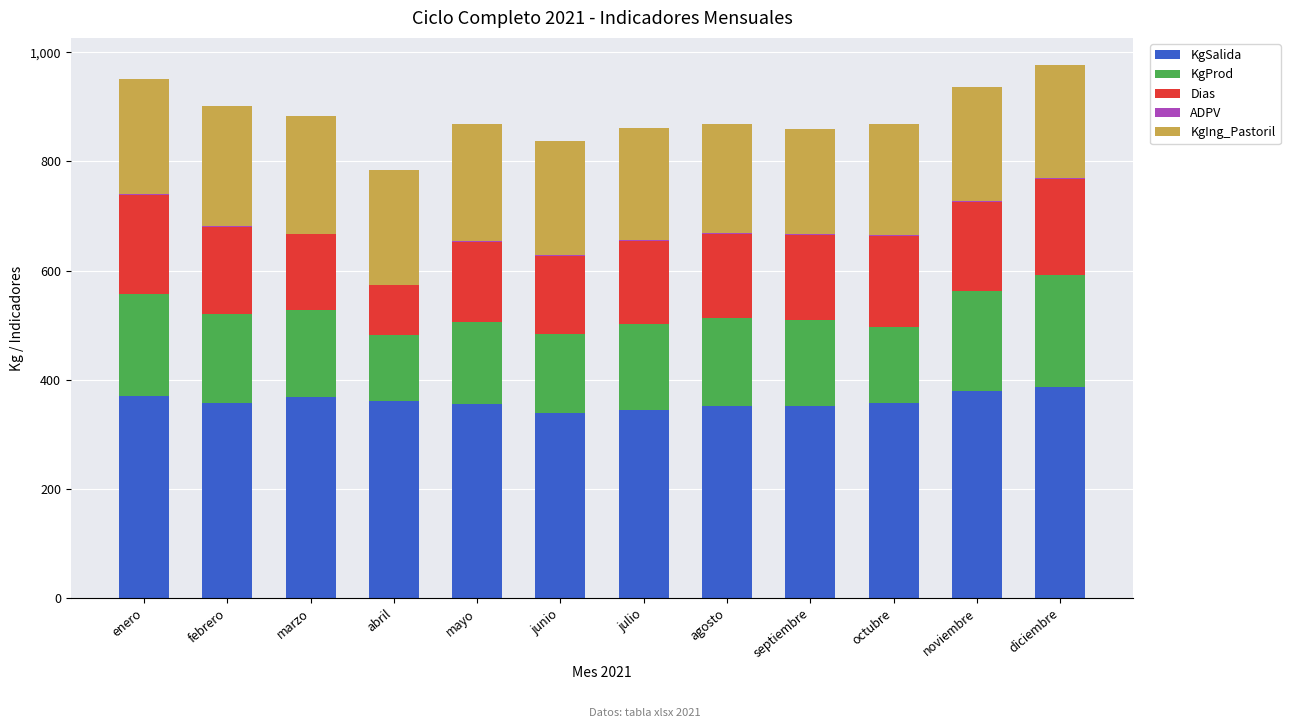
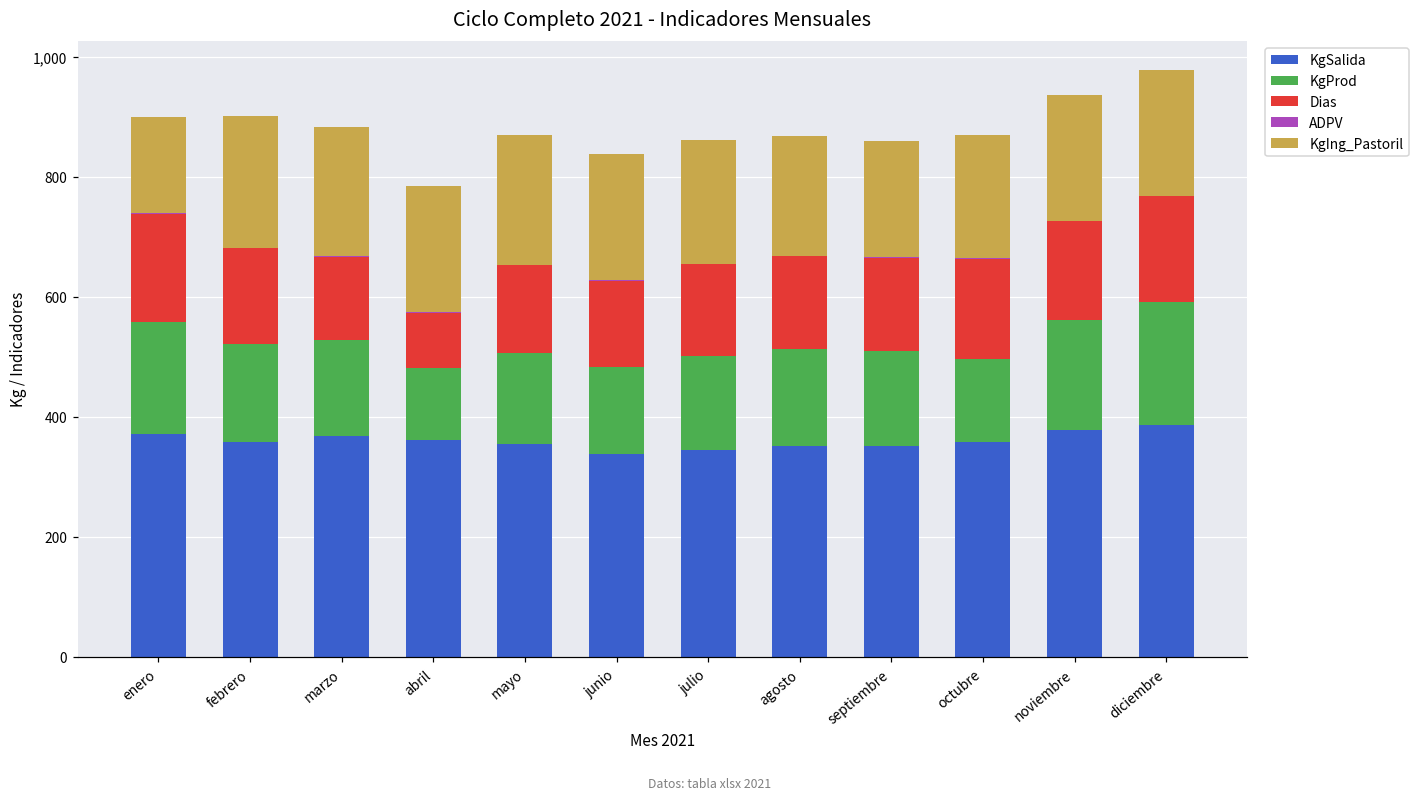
  {
    "KgSalida": {
      "enero": 370,
      "febrero": 360,
      "marzo": 370,
      "abril": 360,
      "mayo": 360,
      "junio": 340,
      "julio": 350,
      "agosto": 350,
      "septiembre": 350,
      "octubre": 360,
      "noviembre": 380,
      "diciembre": 390
    },
    "KgProd": {
      "enero": 190,
      "febrero": 160,
      "marzo": 160,
      "abril": 120,
      "mayo": 150,
      "junio": 140,
      "julio": 160,
      "agosto": 160,
      "septiembre": 160,
      "octubre": 140,
      "noviembre": 180,
      "diciembre": 210
    },
    "Dias": {
      "enero": 180,
      "febrero": 160,
      "marzo": 140,
      "abril": 90,
      "mayo": 150,
      "junio": 140,
      "julio": 150,
      "agosto": 150,
      "septiembre": 160,
      "octubre": 170,
      "noviembre": 160,
      "diciembre": 180
    },
    "KgIng_Pastoril": {
-     "enero": 210,
+     "enero": 160,
      "febrero": 220,
      "marzo": 220,
      "abril": 210,
      "mayo": 220,
      "junio": 210,
      "julio": 210,
      "agosto": 200,
      "septiembre": 190,
      "octubre": 200,
      "noviembre": 210,
      "diciembre": 210
    }
  }
